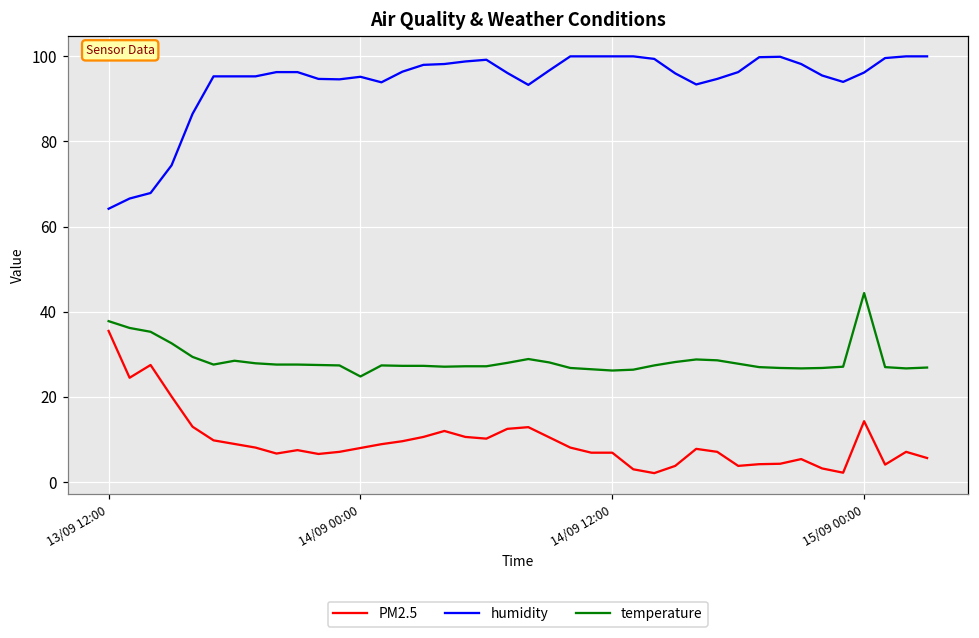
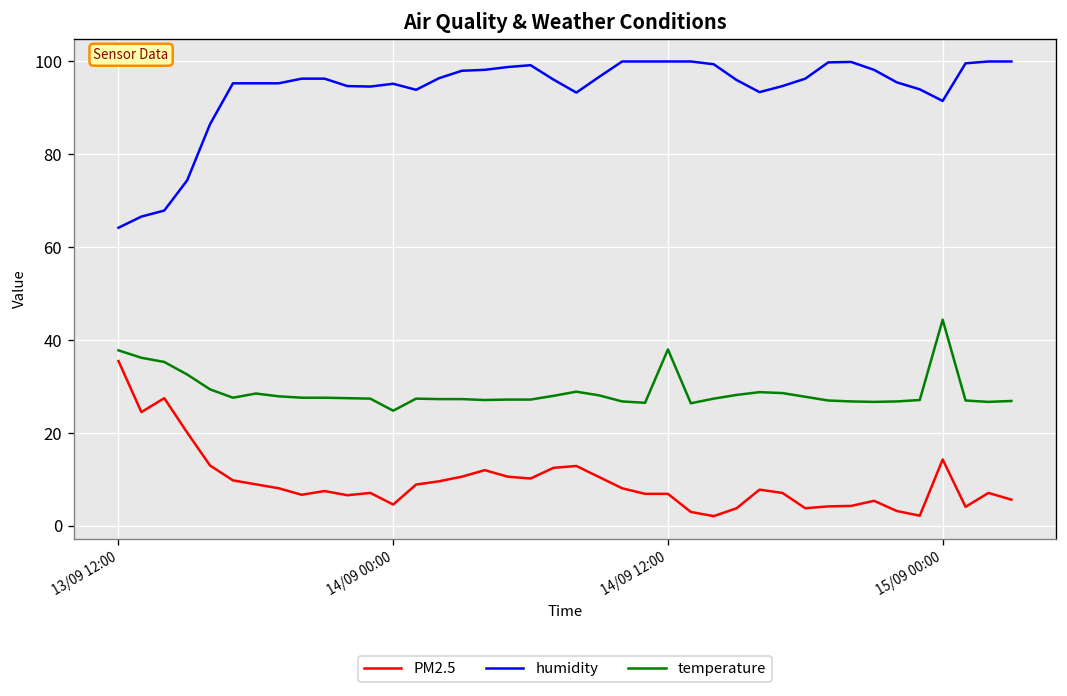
  {
    "PM2.5": {
      "13/09 12:00": 36,
-     "14/09 00:00": 8,
+     "14/09 00:00": 5,
      "14/09 12:00": 7,
      "15/09 00:00": 14
    },
    "humidity": {
      "13/09 12:00": 64,
      "14/09 00:00": 95,
      "14/09 12:00": 100,
-     "15/09 00:00": 96
+     "15/09 00:00": 92
    },
    "temperature": {
      "13/09 12:00": 38,
      "14/09 00:00": 25,
-     "14/09 12:00": 26,
+     "14/09 12:00": 38,
      "15/09 00:00": 44
    }
  }
